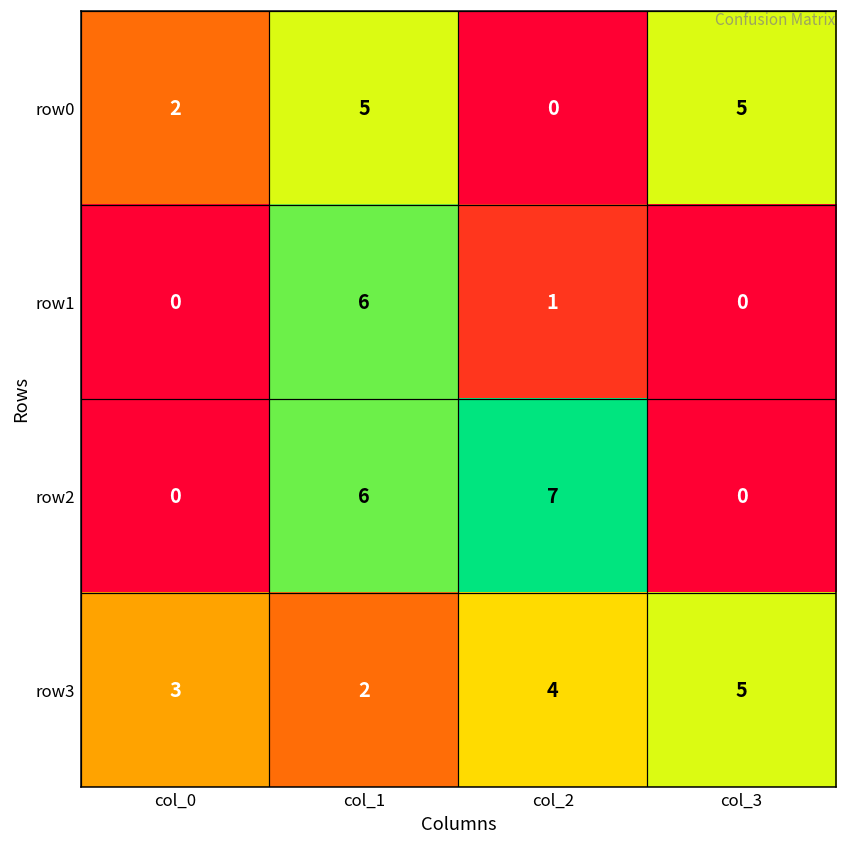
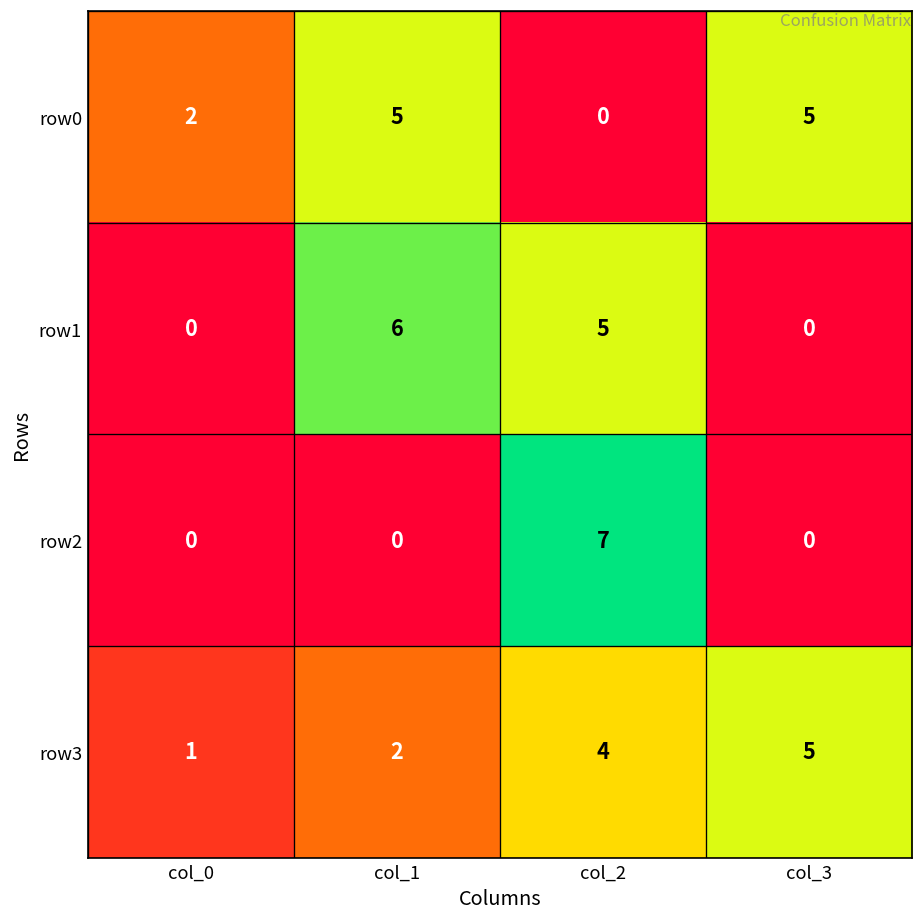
  {
    "row0": {
      "col_0": 2,
      "col_1": 5,
      "col_2": 0,
      "col_3": 5
    },
    "row1": {
      "col_0": 0,
      "col_1": 6,
-     "col_2": 1,
+     "col_2": 5,
      "col_3": 0
    },
    "row2": {
      "col_0": 0,
-     "col_1": 6,
+     "col_1": 0,
      "col_2": 7,
      "col_3": 0
    },
    "row3": {
-     "col_0": 3,
+     "col_0": 1,
      "col_1": 2,
      "col_2": 4,
      "col_3": 5
    }
  }
